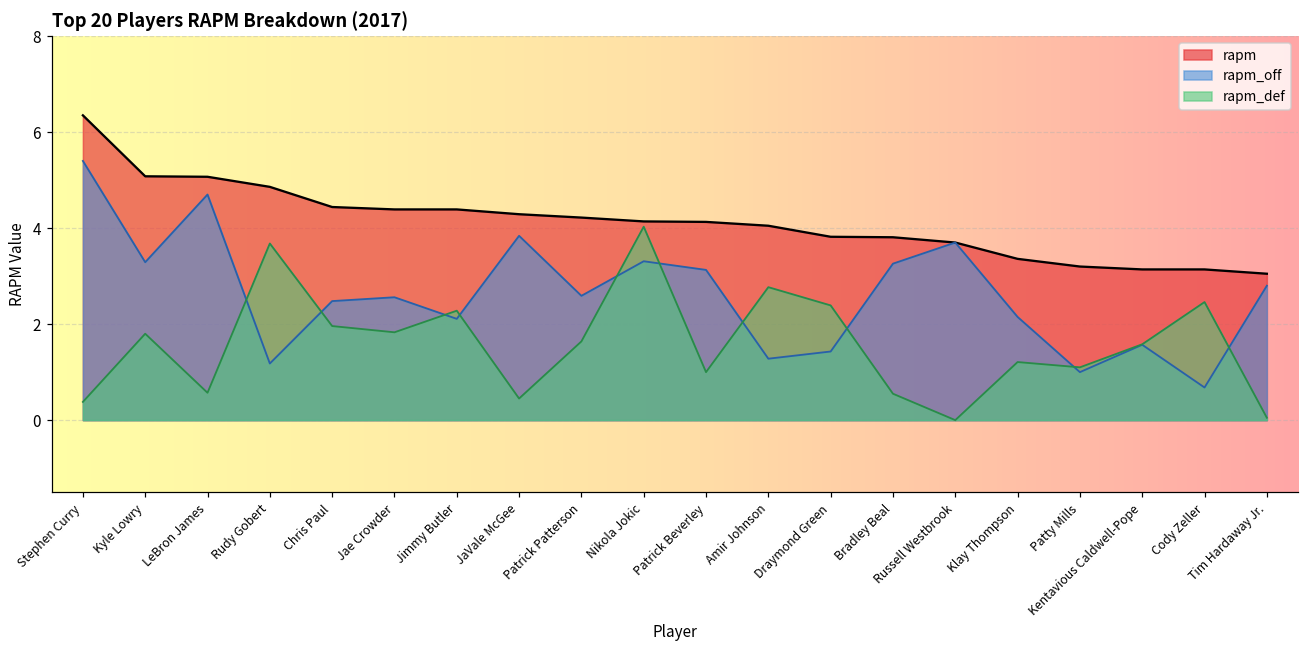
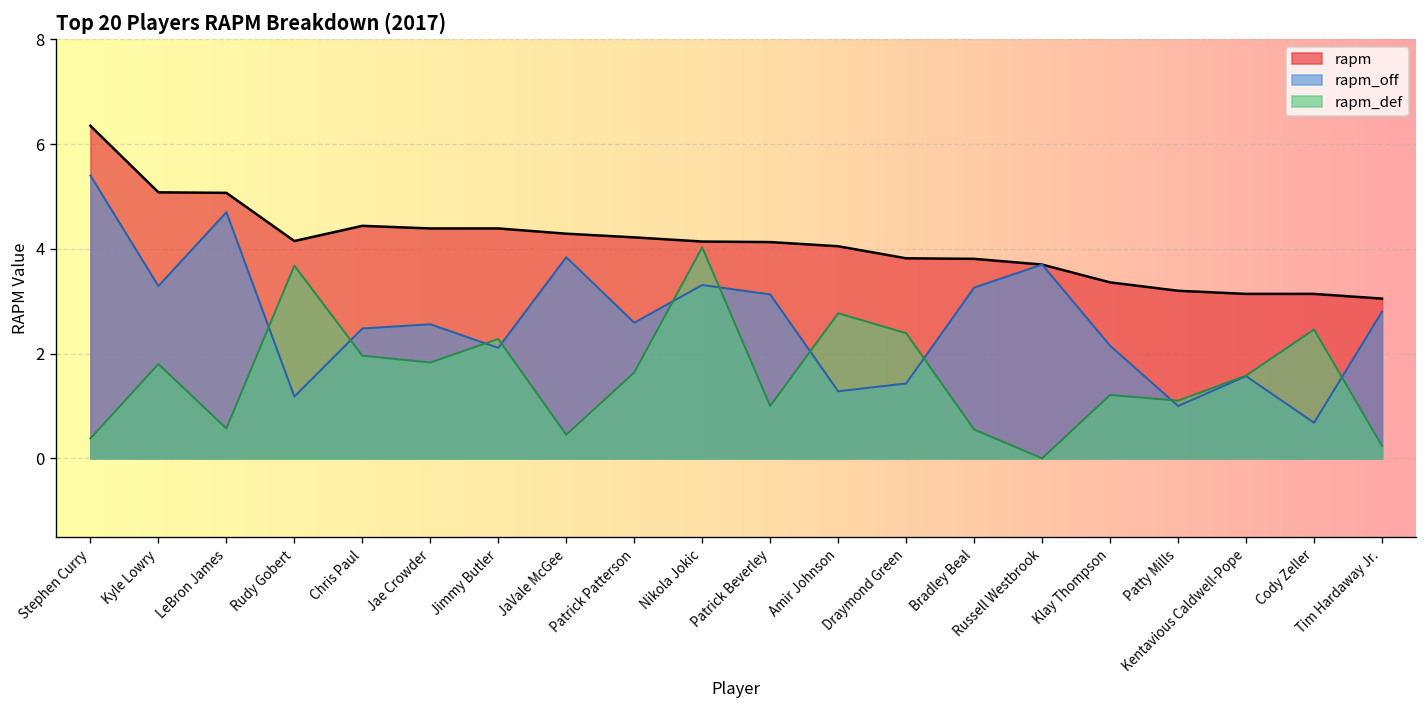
  {
    "rapm": {
      "Stephen Curry": 6.4,
      "Kyle Lowry": 5.1,
      "LeBron James": 5.1,
-     "Rudy Gobert": 4.9,
+     "Rudy Gobert": 4.2,
      "Chris Paul": 4.4,
      "Jae Crowder": 4.4,
      "Jimmy Butler": 4.4,
      "JaVale McGee": 4.3,
      "Patrick Patterson": 4.2,
      "Nikola Jokic": 4.1,
      "Patrick Beverley": 4.1,
      "Amir Johnson": 4.1,
      "Draymond Green": 3.8,
      "Bradley Beal": 3.8,
      "Klay Thompson": 3.4,
      "Patty Mills": 3.2,
      "Kentavious Caldwell-Pope": 3.1,
      "Cody Zeller": 3.1,
      "Tim Hardaway Jr.": 3.1
    },
    "rapm_off": {
      "Stephen Curry": 5.4,
      "Kyle Lowry": 3.3,
      "LeBron James": 4.7,
      "Rudy Gobert": 1.2,
      "Chris Paul": 2.5,
      "Jae Crowder": 2.6,
      "Jimmy Butler": 2.1,
      "JaVale McGee": 3.8,
      "Patrick Patterson": 2.6,
      "Nikola Jokic": 3.3,
      "Patrick Beverley": 3.1,
      "Amir Johnson": 1.3,
      "Draymond Green": 1.4,
      "Bradley Beal": 3.3,
      "Klay Thompson": 2.2,
      "Patty Mills": 1.0,
      "Cody Zeller": 0.7,
      "Tim Hardaway Jr.": 2.8
    },
    "rapm_def": {
      "Stephen Curry": 0.4,
      "Kyle Lowry": 1.8,
      "LeBron James": 0.6,
      "Rudy Gobert": 3.7,
      "Chris Paul": 2.0,
      "Jae Crowder": 1.8,
      "Jimmy Butler": 2.3,
      "JaVale McGee": 0.5,
      "Patrick Patterson": 1.6,
      "Nikola Jokic": 4.0,
      "Patrick Beverley": 1.0,
      "Amir Johnson": 2.8,
      "Draymond Green": 2.4,
      "Bradley Beal": 0.6,
      "Russell Westbrook": 0.0,
      "Klay Thompson": 1.2,
      "Patty Mills": 1.1,
      "Cody Zeller": 2.5,
-     "Tim Hardaway Jr.": 0.1
+     "Tim Hardaway Jr.": 0.2
    }
  }
